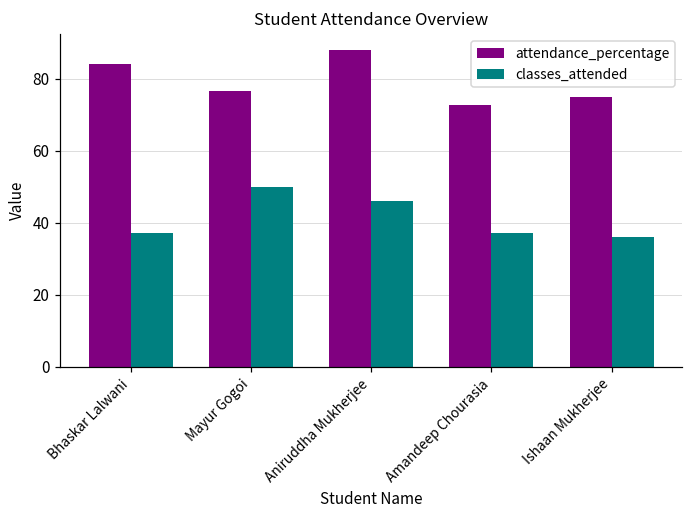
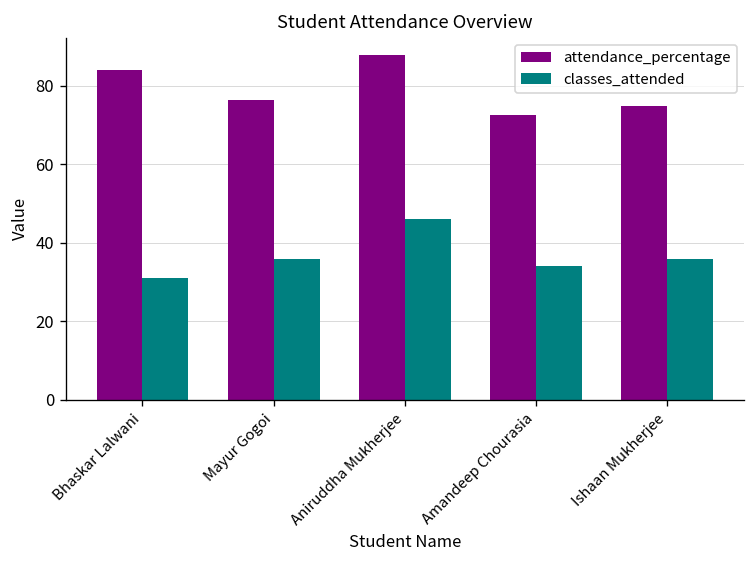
  {
    "attendance_percentage": {
      "Bhaskar Lalwani": 84,
      "Mayur Gogoi": 77,
      "Aniruddha Mukherjee": 88,
      "Amandeep Chourasia": 73,
      "Ishaan Mukherjee": 75
    },
    "classes_attended": {
-     "Bhaskar Lalwani": 37,
-     "Mayur Gogoi": 50,
+     "Bhaskar Lalwani": 31,
+     "Mayur Gogoi": 36,
      "Aniruddha Mukherjee": 46,
-     "Amandeep Chourasia": 37,
+     "Amandeep Chourasia": 34,
      "Ishaan Mukherjee": 36
    }
  }
